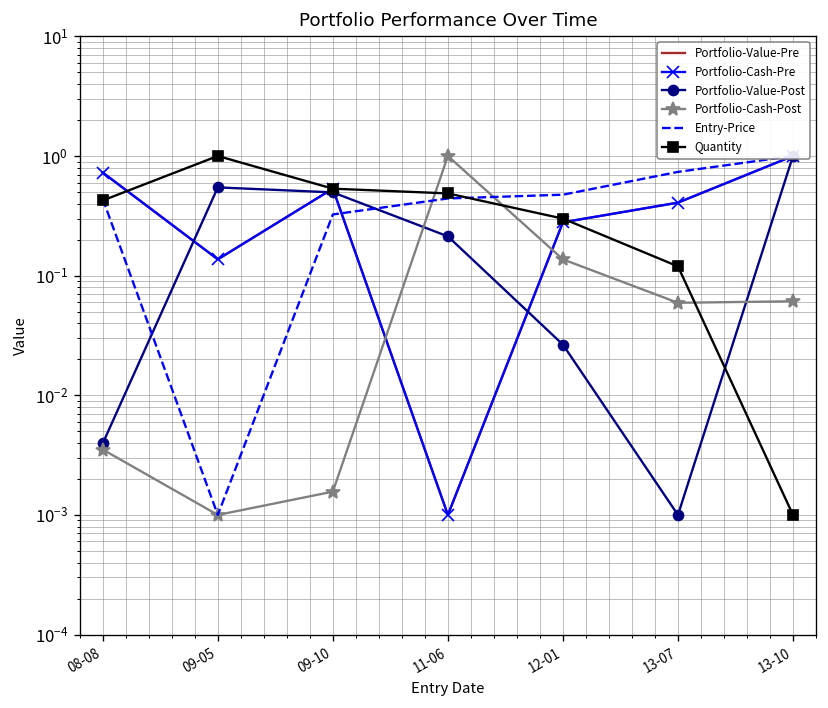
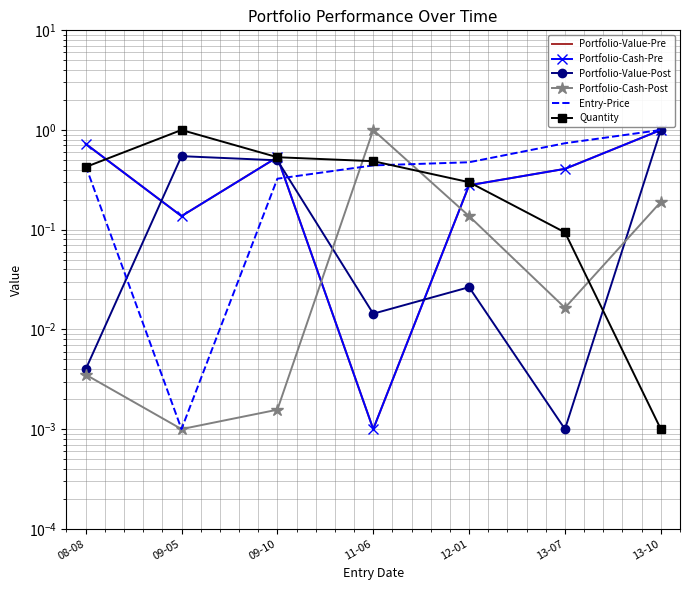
  {
    "Portfolio-Value-Post": {
      "08-08": 0.004,
      "09-05": 0.5,
      "09-10": 0.5,
-     "11-06": 0.21,
+     "11-06": 0.014,
      "12-01": 0.027,
      "13-07": 0.001
    },
    "Portfolio-Cash-Post": {
      "08-08": 0.0035,
      "09-10": 0.0016,
      "11-06": 1.0,
      "12-01": 0.14,
-     "13-07": 0.06,
-     "13-10": 0.06
+     "13-07": 0.016,
+     "13-10": 0.19
    },
    "Quantity": {
      "09-05": 1.0,
      "11-06": 0.5,
      "12-01": 0.30,
-     "13-07": 0.12,
+     "13-07": 0.09,
      "13-10": 0.0010
    }
  }
